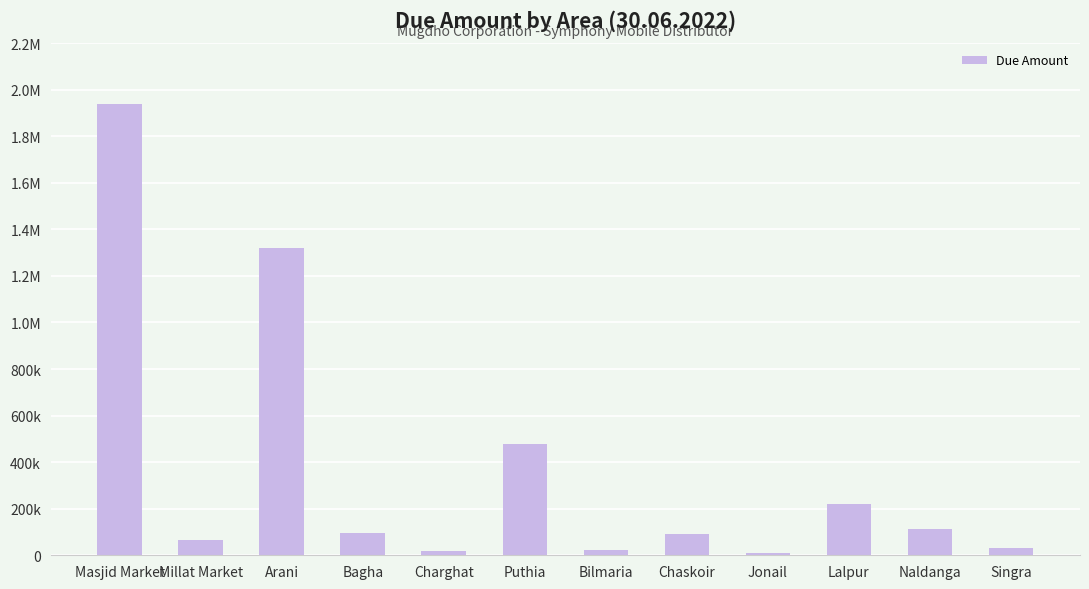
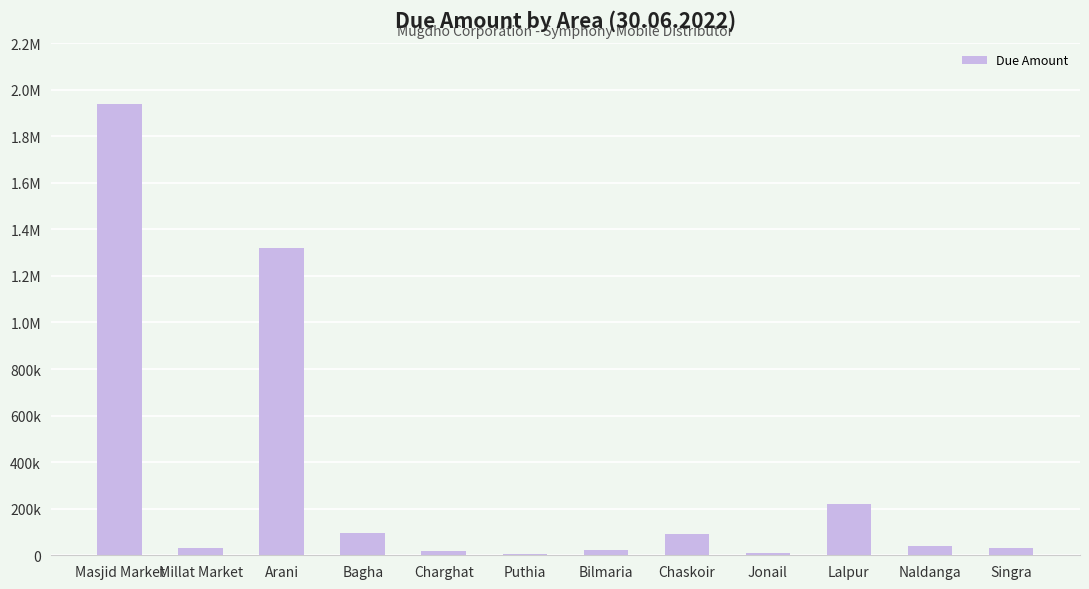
  {
    "Masjid Market": 1940000,
-   "Millat Market": 70000,
+   "Millat Market": 30000,
    "Arani": 1320000,
    "Bagha": 100000,
    "Charghat": 20000,
-   "Puthia": 480000,
+   "Puthia": 10000,
    "Bilmaria": 20000,
    "Chaskoir": 90000,
    "Lalpur": 220000,
-   "Naldanga": 110000,
+   "Naldanga": 40000,
    "Singra": 30000
  }
